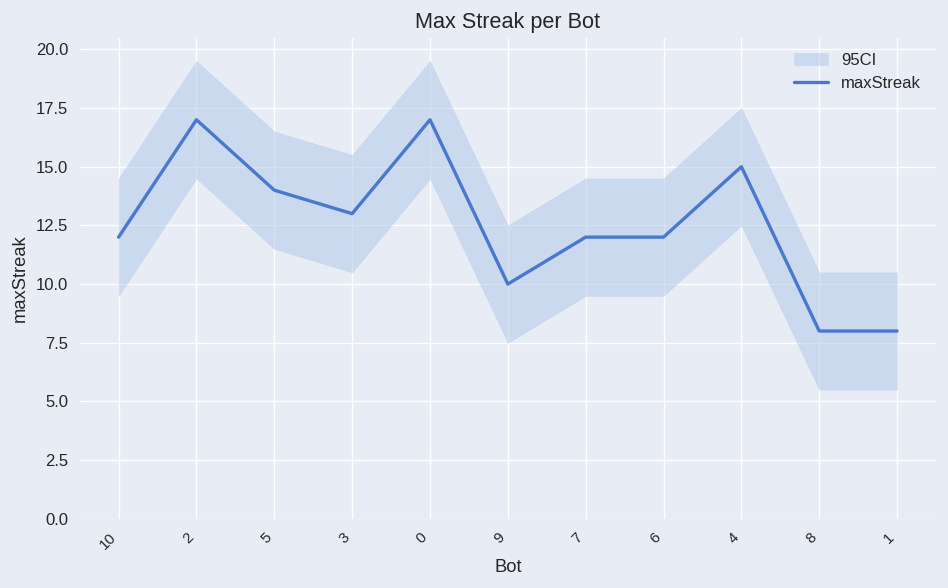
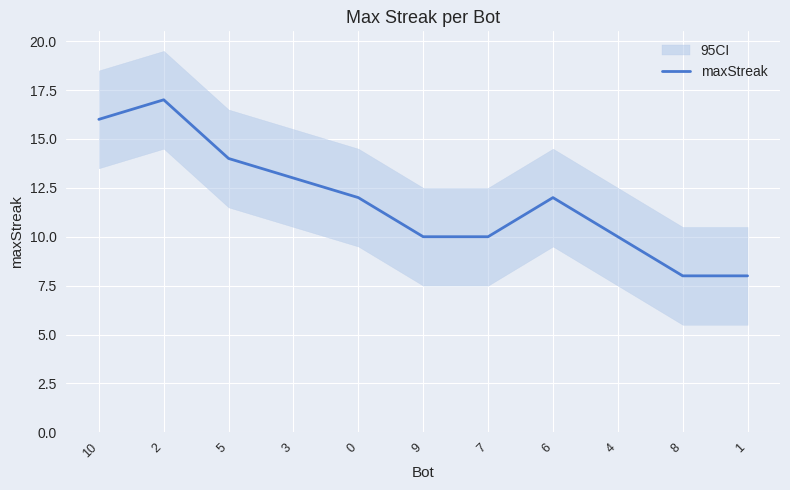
  {
    "maxStreak": {
-     "10": 12,
+     "10": 16,
      "2": 17,
      "5": 14,
      "3": 13,
-     "0": 17,
+     "0": 12,
      "9": 10,
-     "7": 12,
+     "7": 10,
      "6": 12,
-     "4": 15,
+     "4": 10,
      "8": 8,
      "1": 8
    }
  }
